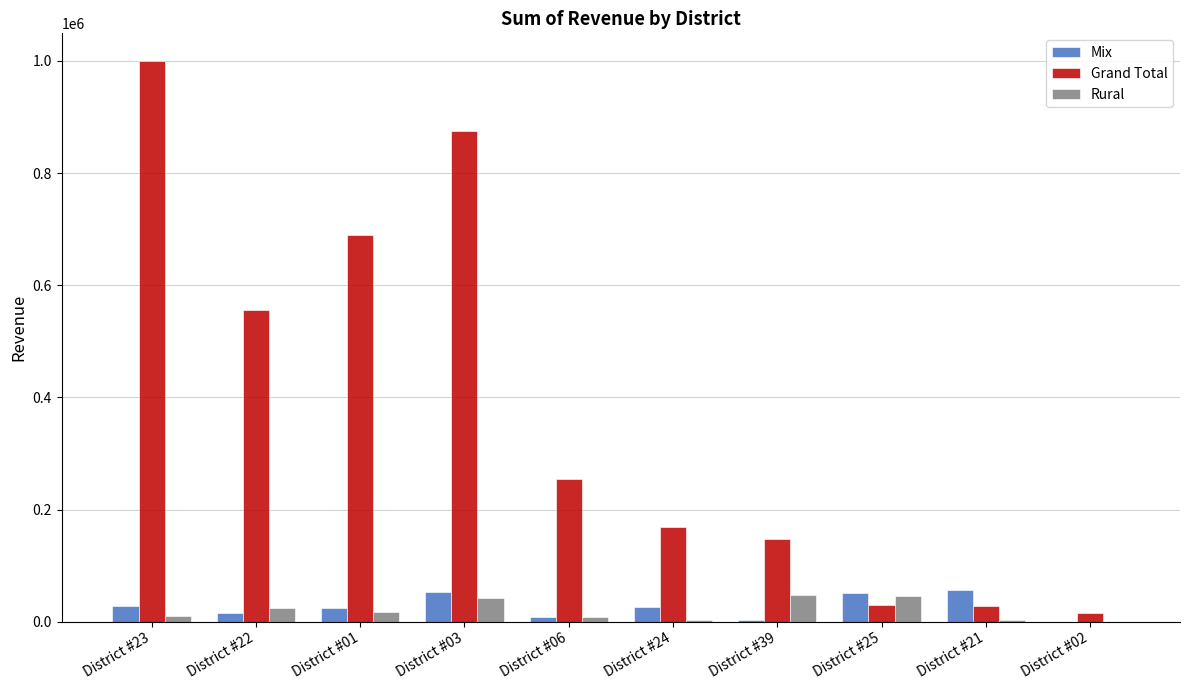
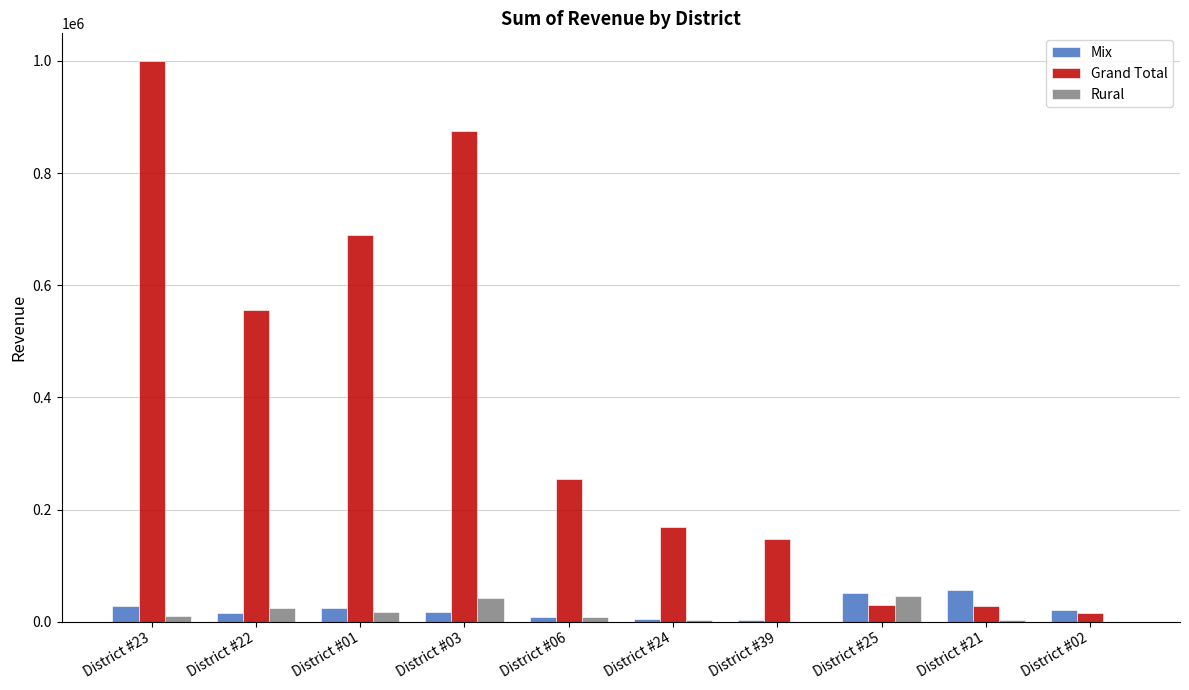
  {
    "Mix": {
      "District #23": 30000,
      "District #22": 20000,
      "District #01": 20000,
-     "District #03": 50000,
+     "District #03": 20000,
      "District #06": 10000,
-     "District #24": 30000,
+     "District #24": 0,
      "District #25": 50000,
      "District #21": 60000,
-     "District #02": 0
+     "District #02": 20000
    },
    "Grand Total": {
      "District #23": 1000000,
      "District #22": 560000,
      "District #01": 690000,
      "District #03": 880000,
      "District #06": 250000,
      "District #24": 170000,
      "District #39": 150000,
      "District #25": 30000,
      "District #21": 30000,
      "District #02": 20000
    },
    "Rural": {
      "District #23": 10000,
      "District #22": 30000,
      "District #01": 20000,
      "District #03": 40000,
      "District #06": 10000,
-     "District #39": 50000,
+     "District #39": 0,
      "District #25": 50000,
      "District #02": 0
    }
  }
